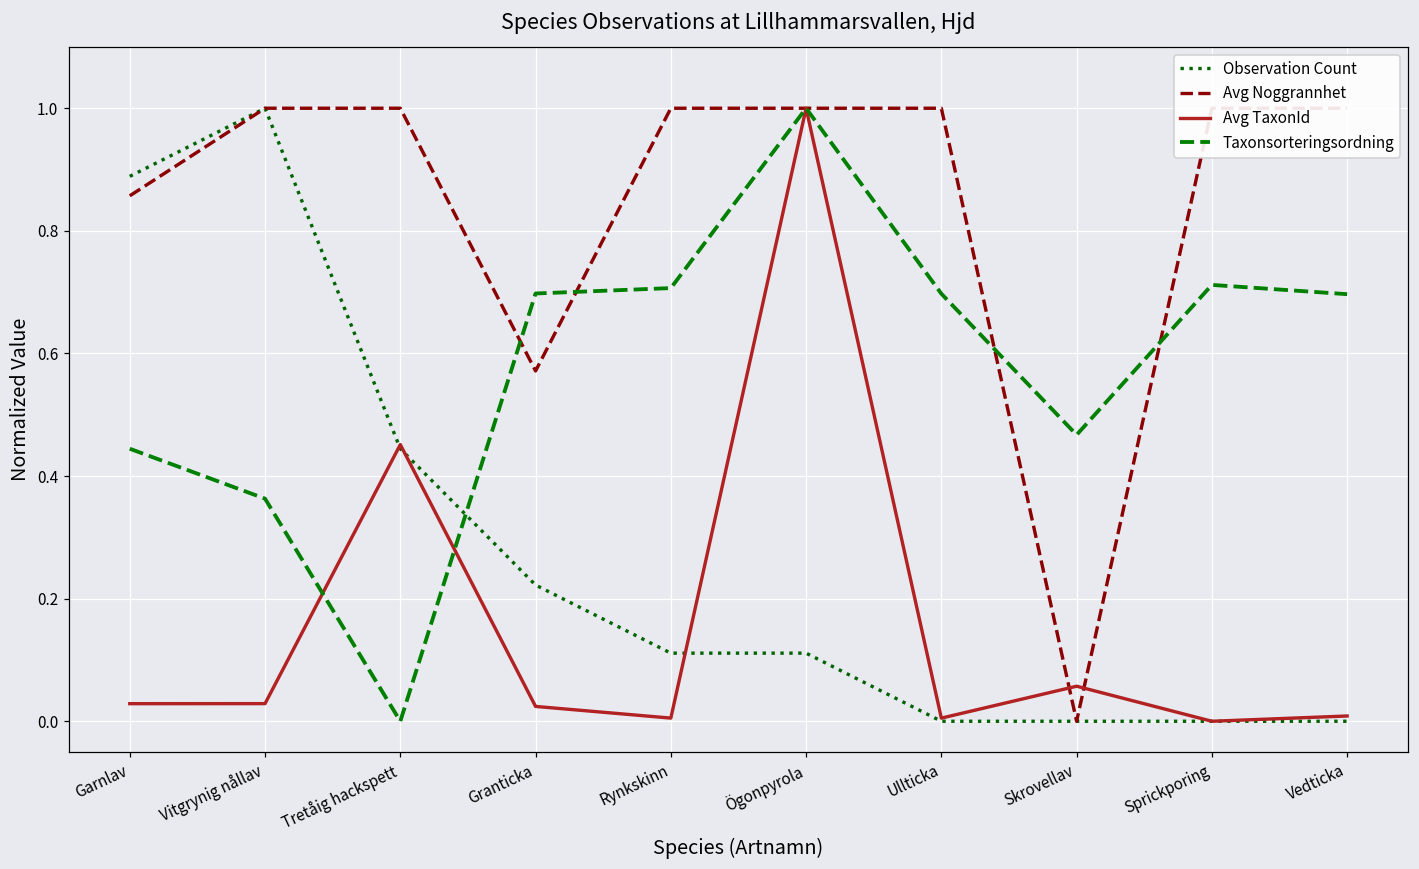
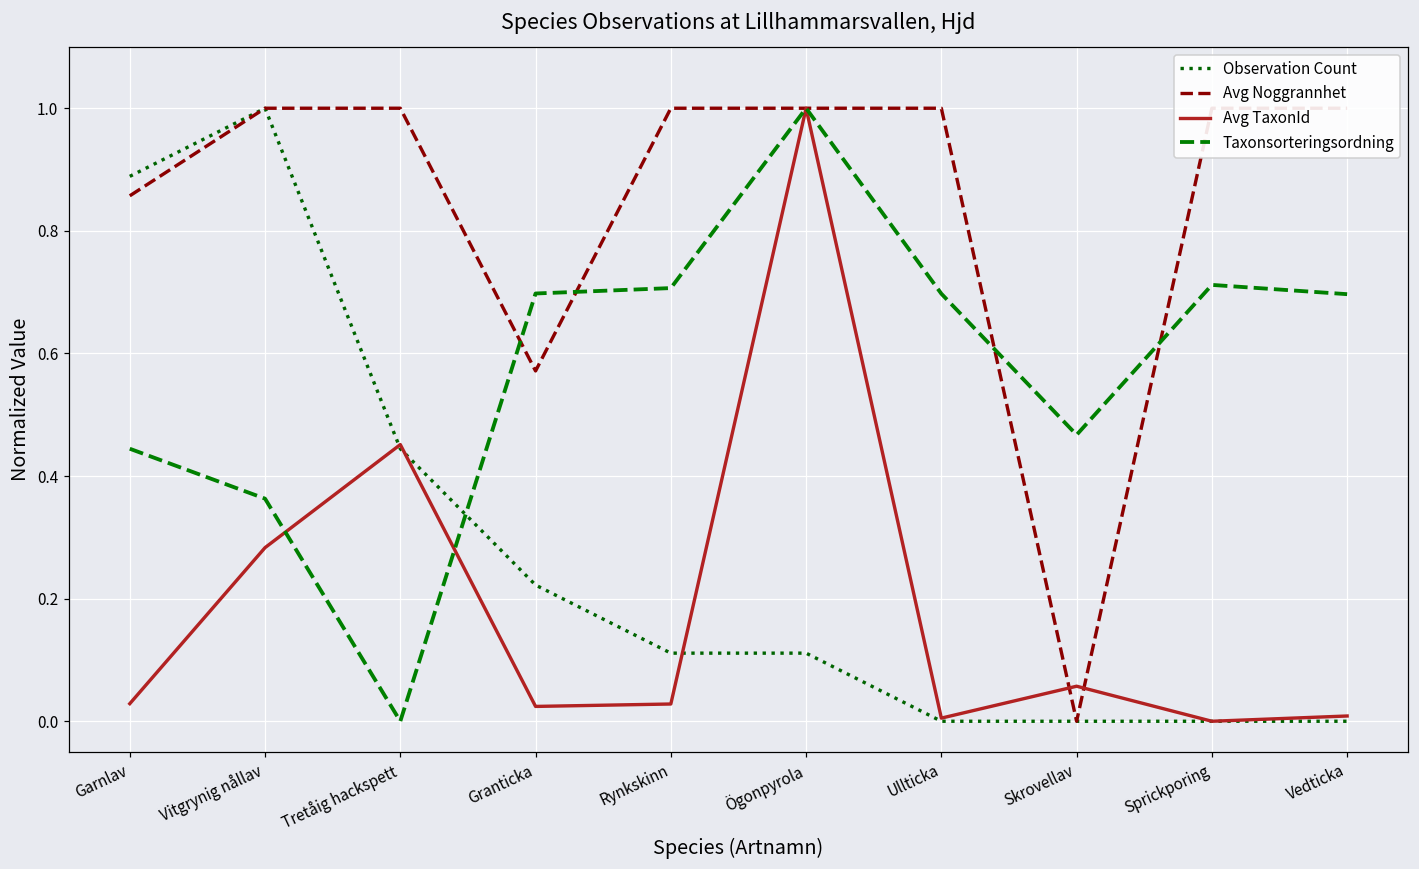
  {
    "Avg Noggrannhet": {
      "Garnlav": 0.86,
      "Tretåig hackspett": 1.00,
      "Granticka": 0.57,
      "Rynkskinn": 1.00,
      "Ullticka": 1.00
    },
    "Avg TaxonId": {
      "Garnlav": 0.03,
-     "Vitgrynig nållav": 0.03,
+     "Vitgrynig nållav": 0.28,
      "Tretåig hackspett": 0.45,
      "Granticka": 0.02,
-     "Rynkskinn": 0.01,
+     "Rynkskinn": 0.03,
      "Ullticka": 0.01,
      "Skrovellav": 0.06,
      "Vedticka": 0.01
    }
  }
